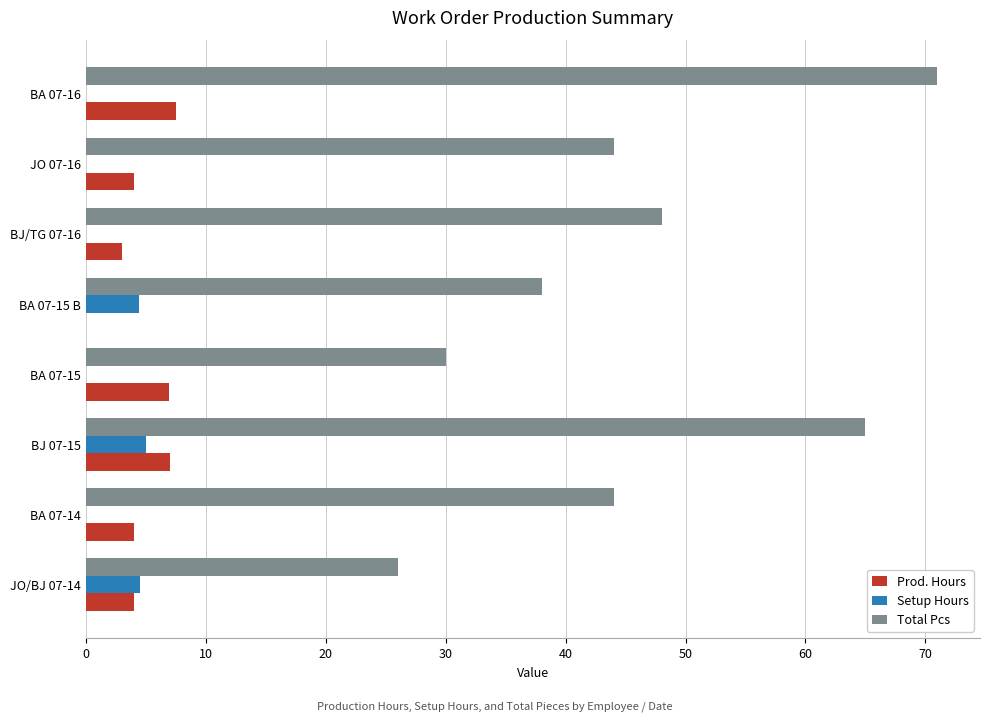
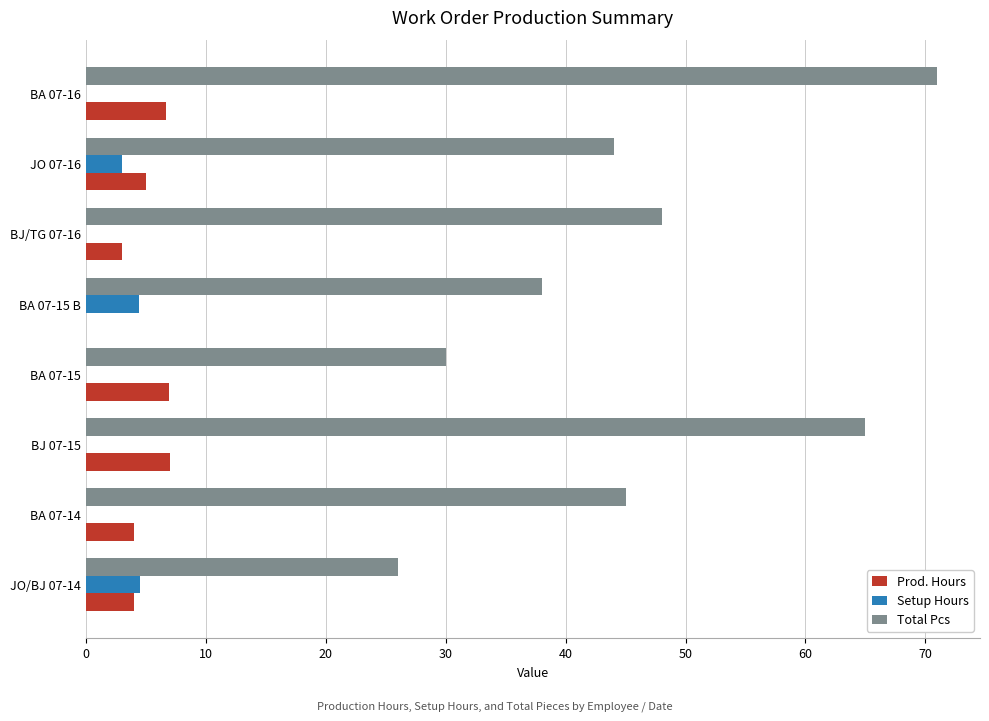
  {
    "Prod. Hours": {
-     "BA 07-16": 7.5,
-     "JO 07-16": 4,
+     "BA 07-16": 6.7,
+     "JO 07-16": 5,
      "BJ/TG 07-16": 3.0,
      "BA 07-15 B": 0.0,
      "BA 07-15": 6.9,
      "BJ 07-15": 7.0,
      "BA 07-14": 4.0,
      "JO/BJ 07-14": 4.0
    },
    "Setup Hours": {
      "BA 07-16": 0,
-     "JO 07-16": 0,
+     "JO 07-16": 3,
      "BJ/TG 07-16": 0,
      "BA 07-15 B": 4.4,
      "BA 07-15": 0,
-     "BJ 07-15": 5,
+     "BJ 07-15": 0,
      "BA 07-14": 0,
      "JO/BJ 07-14": 4.5
    },
    "Total Pcs": {
      "BA 07-16": 71,
      "JO 07-16": 44,
      "BJ/TG 07-16": 48,
      "BA 07-15 B": 38,
      "BA 07-15": 30,
      "BJ 07-15": 65,
-     "BA 07-14": 44,
+     "BA 07-14": 45,
      "JO/BJ 07-14": 26
    }
  }
